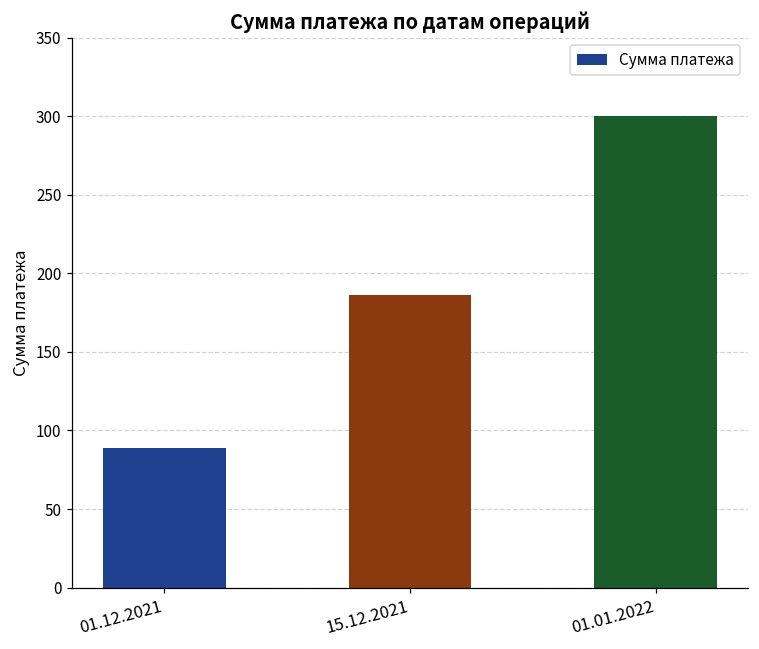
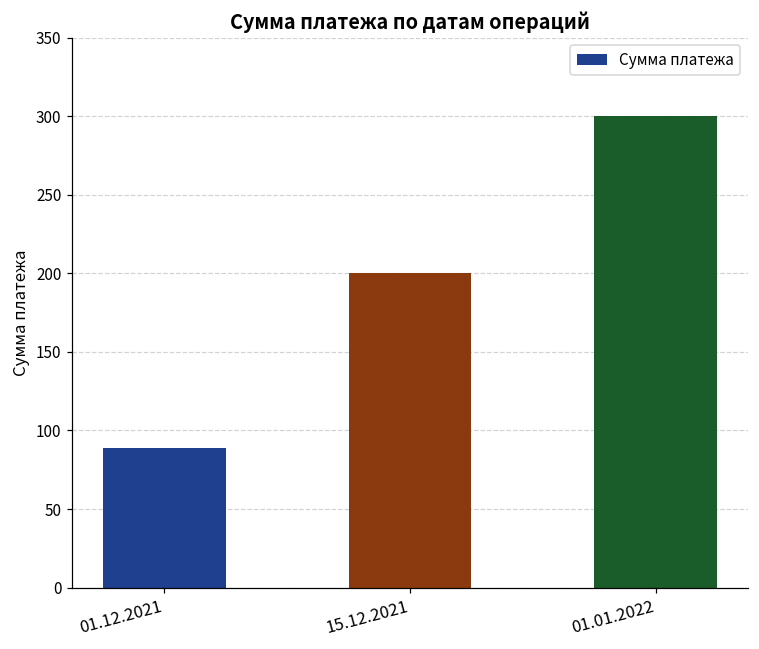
  {
    "01.12.2021": 89,
-   "15.12.2021": 186,
+   "15.12.2021": 200,
    "01.01.2022": 300
  }
